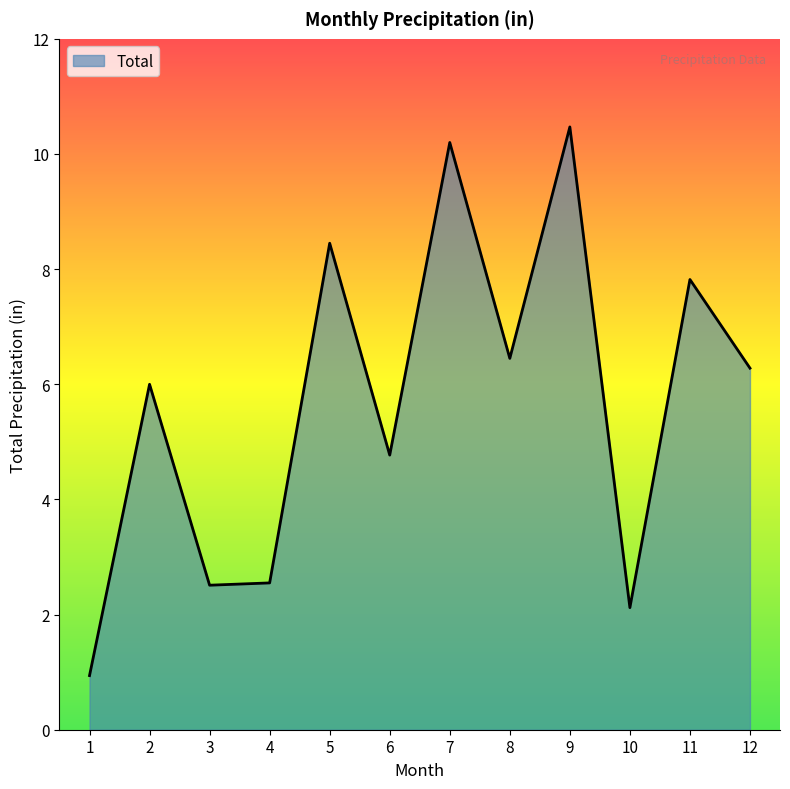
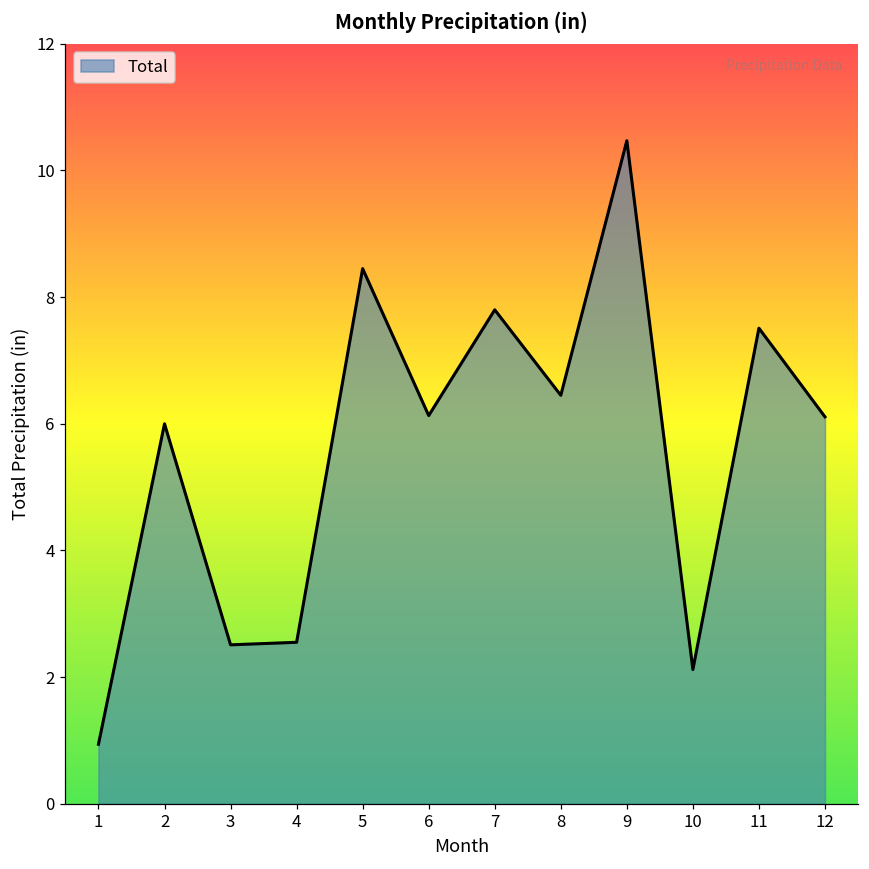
  {
    "1": 0.9,
    "2": 6.0,
    "3": 2.5,
    "4": 2.6,
    "5": 8.5,
-   "6": 4.8,
-   "7": 10.2,
+   "6": 6.1,
+   "7": 7.8,
    "8": 6.5,
    "9": 10.5,
    "10": 2.1,
-   "11": 7.8,
-   "12": 6.3
+   "11": 7.5,
+   "12": 6.1
  }
